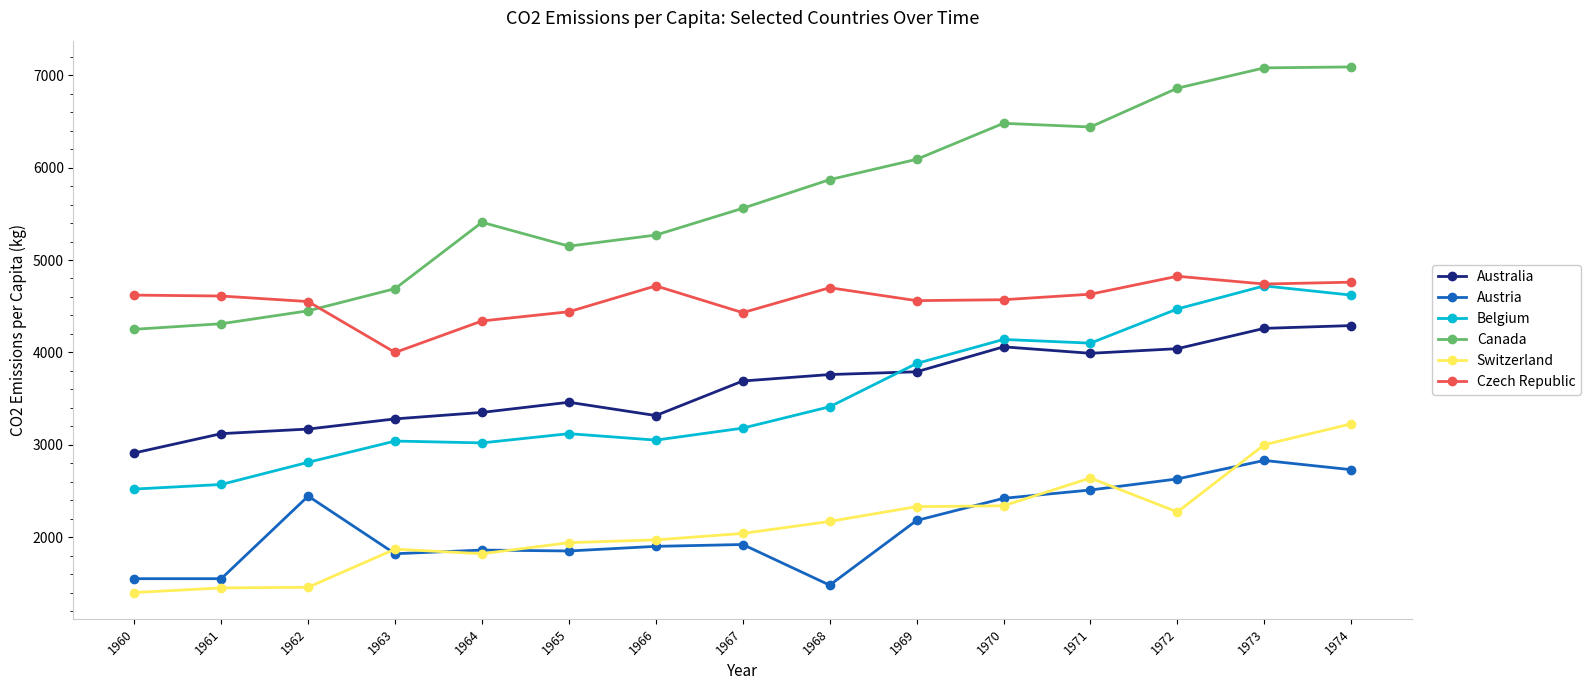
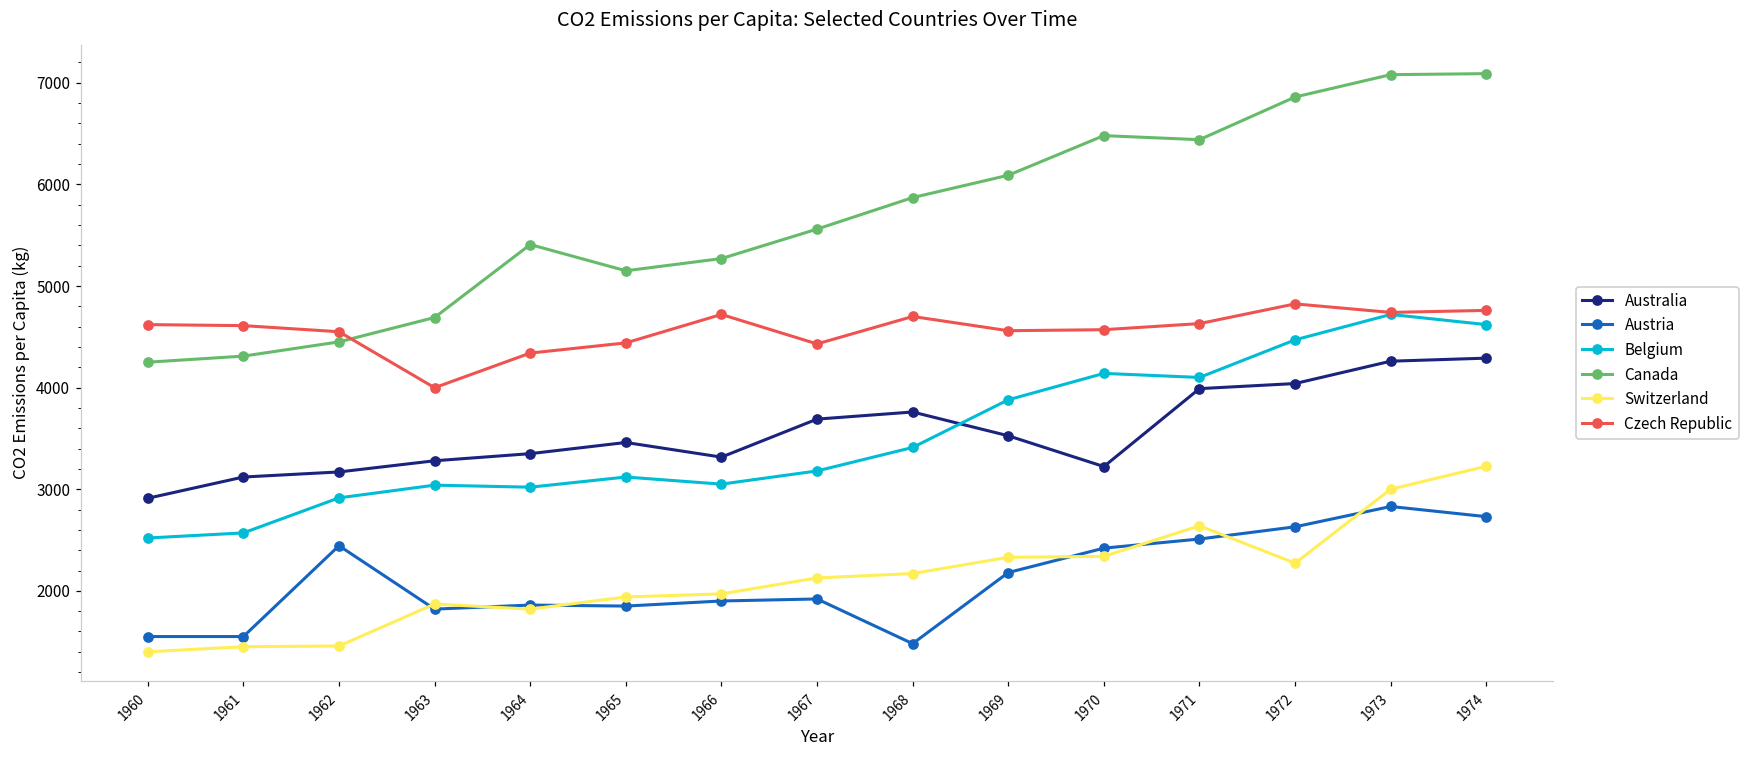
  {
    "Australia": {
      "1960": 2900,
      "1961": 3100,
      "1962": 3200,
      "1963": 3300,
      "1964": 3400,
      "1965": 3500,
      "1966": 3300,
      "1967": 3700,
      "1968": 3800,
-     "1969": 3800,
-     "1970": 4100,
+     "1969": 3500,
+     "1970": 3200,
      "1971": 4000,
      "1972": 4000,
      "1973": 4300,
      "1974": 4300
    },
    "Austria": {
      "1960": 1600,
      "1961": 1600,
      "1962": 2400,
      "1963": 1800,
      "1964": 1900,
      "1965": 1900,
      "1966": 1900,
      "1967": 1900,
      "1968": 1500,
      "1969": 2200,
      "1970": 2400,
      "1971": 2500,
      "1972": 2600,
      "1973": 2800,
      "1974": 2700
    },
    "Belgium": {
      "1960": 2500,
      "1961": 2600,
-     "1962": 2800,
+     "1962": 2900,
      "1963": 3000,
      "1964": 3000,
      "1965": 3100,
      "1966": 3100,
      "1967": 3200,
      "1968": 3400,
      "1969": 3900,
      "1970": 4100,
      "1971": 4100,
      "1972": 4500,
      "1974": 4600
    },
    "Canada": {
      "1960": 4300,
      "1961": 4300,
      "1962": 4500,
      "1963": 4700,
      "1964": 5400,
      "1965": 5200,
      "1966": 5300,
      "1967": 5600,
      "1968": 5900,
      "1969": 6100,
      "1970": 6500,
      "1971": 6400,
      "1972": 6900,
      "1973": 7100,
      "1974": 7100
    },
    "Switzerland": {
      "1960": 1400,
      "1961": 1500,
      "1962": 1500,
      "1963": 1900,
      "1964": 1800,
      "1965": 1900,
      "1966": 2000,
-     "1967": 2000,
+     "1967": 2100,
      "1968": 2200,
      "1969": 2300,
      "1970": 2300,
      "1971": 2600,
      "1972": 2300,
      "1973": 3000,
      "1974": 3200
    },
    "Czech Republic": {
      "1960": 4600,
      "1961": 4600,
      "1962": 4600,
      "1963": 4000,
      "1964": 4300,
      "1965": 4400,
      "1966": 4700,
      "1967": 4400,
      "1968": 4700,
      "1969": 4600,
      "1970": 4600,
      "1971": 4600,
      "1972": 4800,
      "1974": 4800
    }
  }
